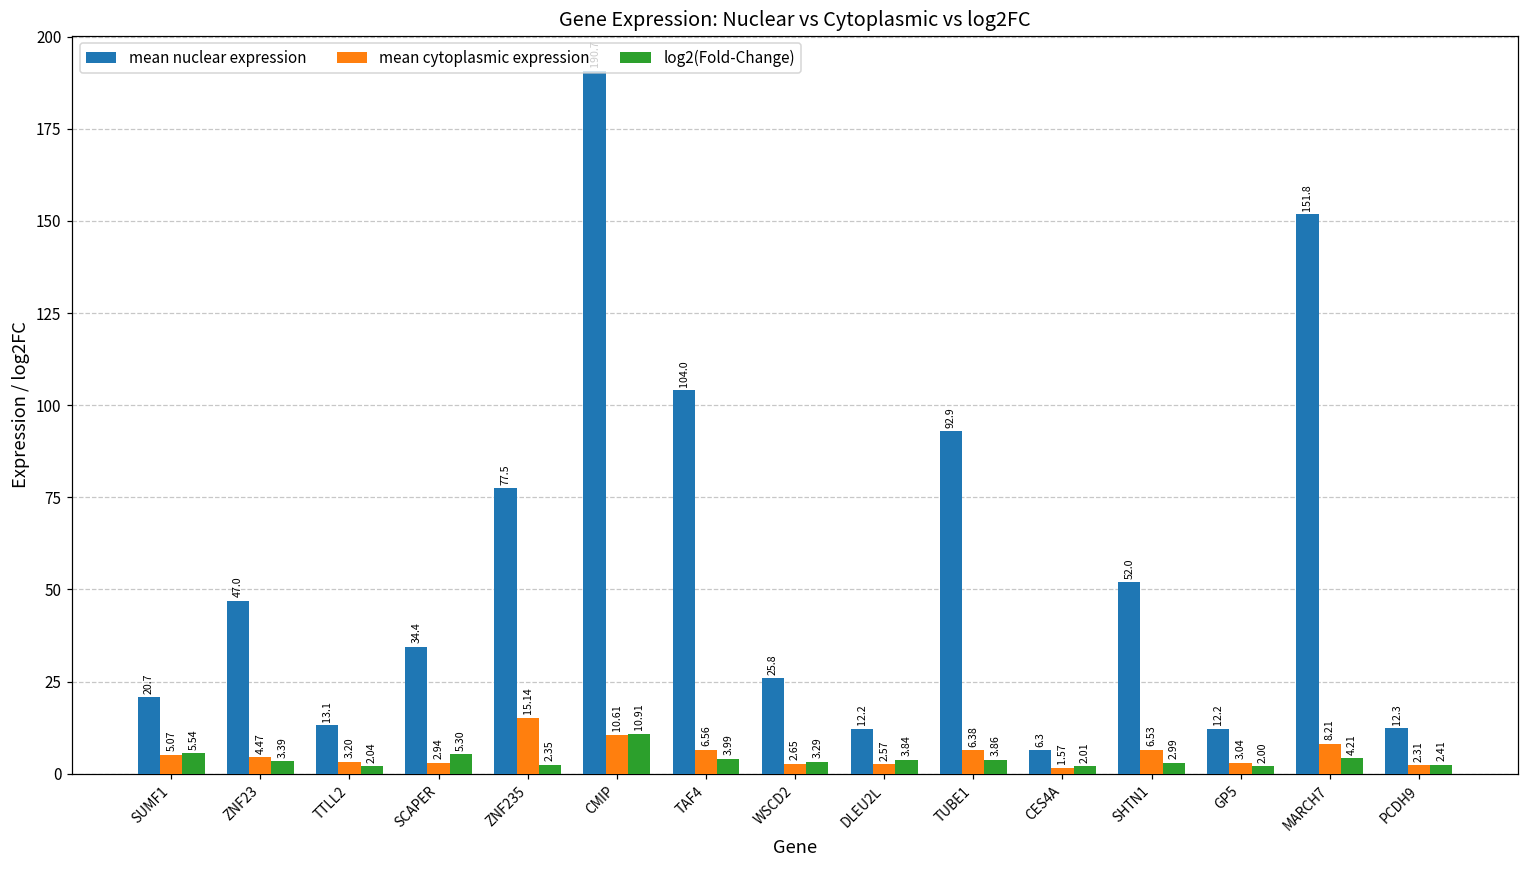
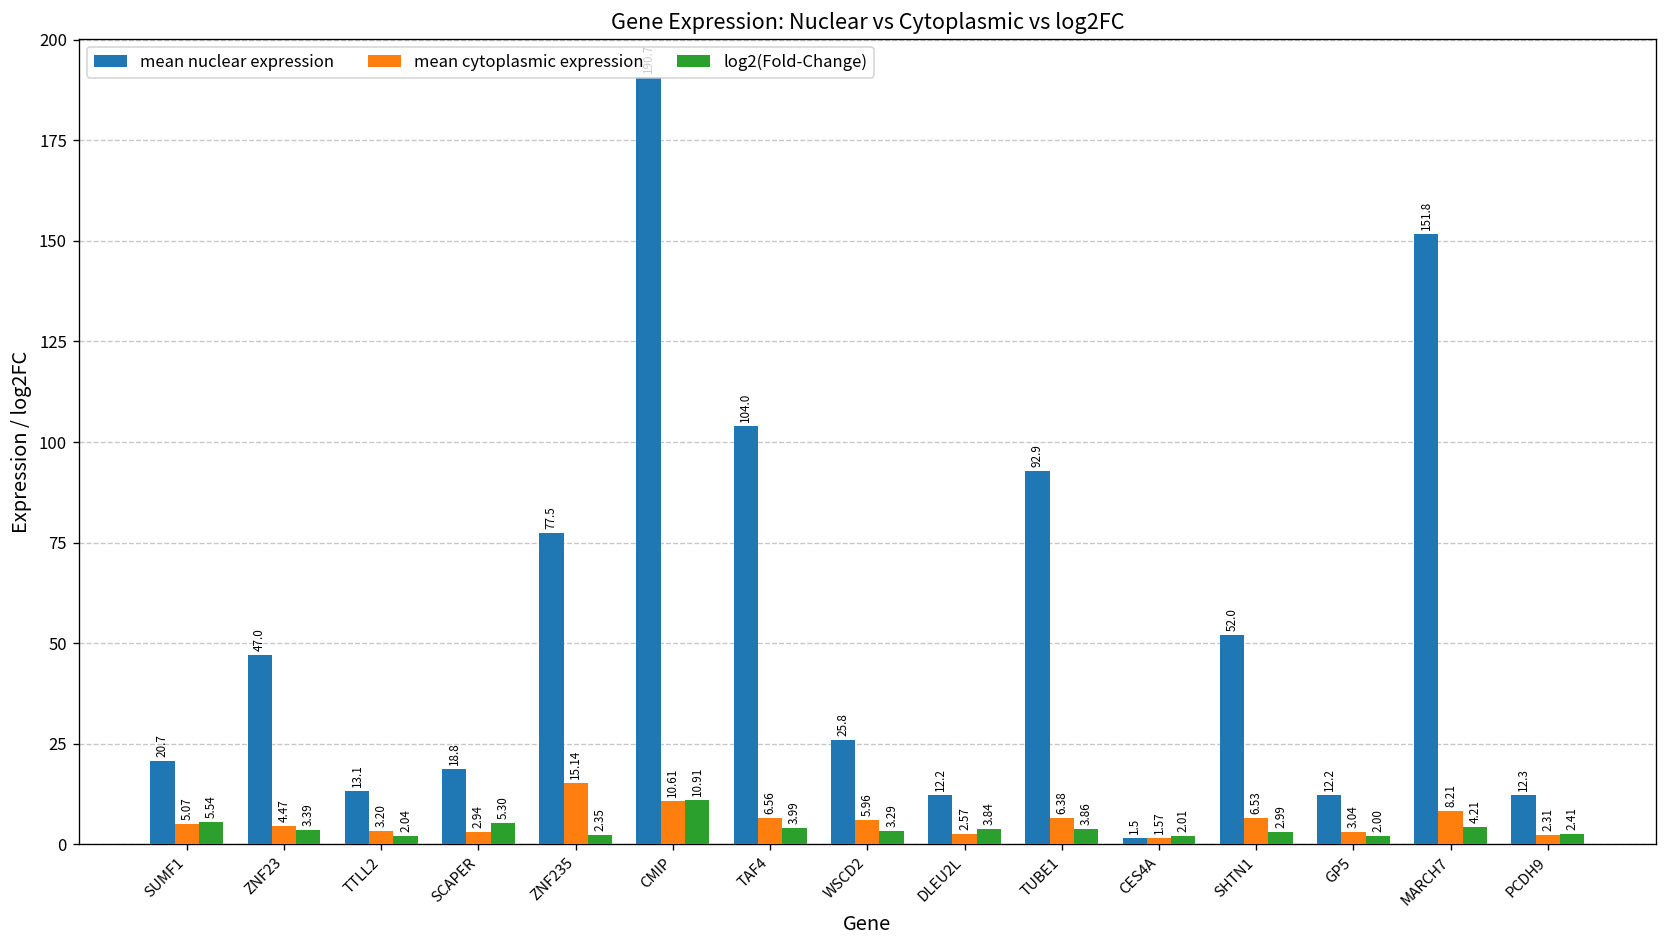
  {
    "mean nuclear expression": {
      "SUMF1": 20.7,
      "ZNF23": 47.0,
      "TTLL2": 13.1,
-     "SCAPER": 34.4,
+     "SCAPER": 18.8,
      "ZNF235": 77.5,
      "TAF4": 104.0,
      "WSCD2": 25.8,
      "DLEU2L": 12.2,
      "TUBE1": 92.9,
-     "CES4A": 6.3,
+     "CES4A": 1.5,
      "SHTN1": 52.0,
      "GP5": 12.2,
      "MARCH7": 151.8,
      "PCDH9": 12.3
    },
    "mean cytoplasmic expression": {
      "SUMF1": 5.07,
      "ZNF23": 4.47,
      "TTLL2": 3.20,
      "SCAPER": 2.94,
      "ZNF235": 15.14,
      "CMIP": 10.61,
      "TAF4": 6.56,
-     "WSCD2": 2.65,
+     "WSCD2": 5.96,
      "DLEU2L": 2.57,
      "TUBE1": 6.38,
      "CES4A": 1.57,
      "SHTN1": 6.53,
      "GP5": 3.04,
      "MARCH7": 8.21,
      "PCDH9": 2.31
    },
    "log2(Fold-Change)": {
      "SUMF1": 5.54,
      "ZNF23": 3.39,
      "TTLL2": 2.04,
      "SCAPER": 5.30,
      "ZNF235": 2.35,
      "CMIP": 10.91,
      "TAF4": 3.99,
      "WSCD2": 3.29,
      "DLEU2L": 3.84,
      "TUBE1": 3.86,
      "CES4A": 2.01,
      "SHTN1": 2.99,
      "GP5": 2.00,
      "MARCH7": 4.21,
      "PCDH9": 2.41
    }
  }
